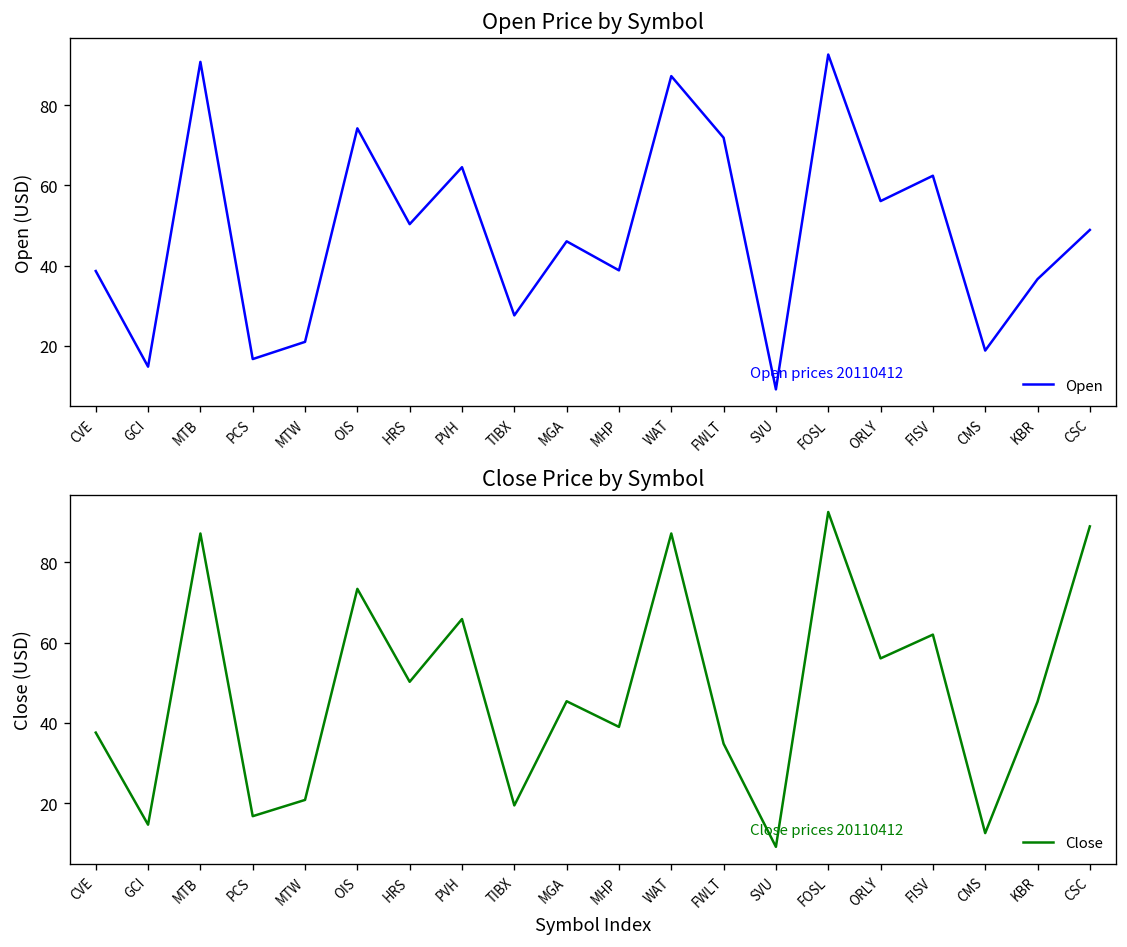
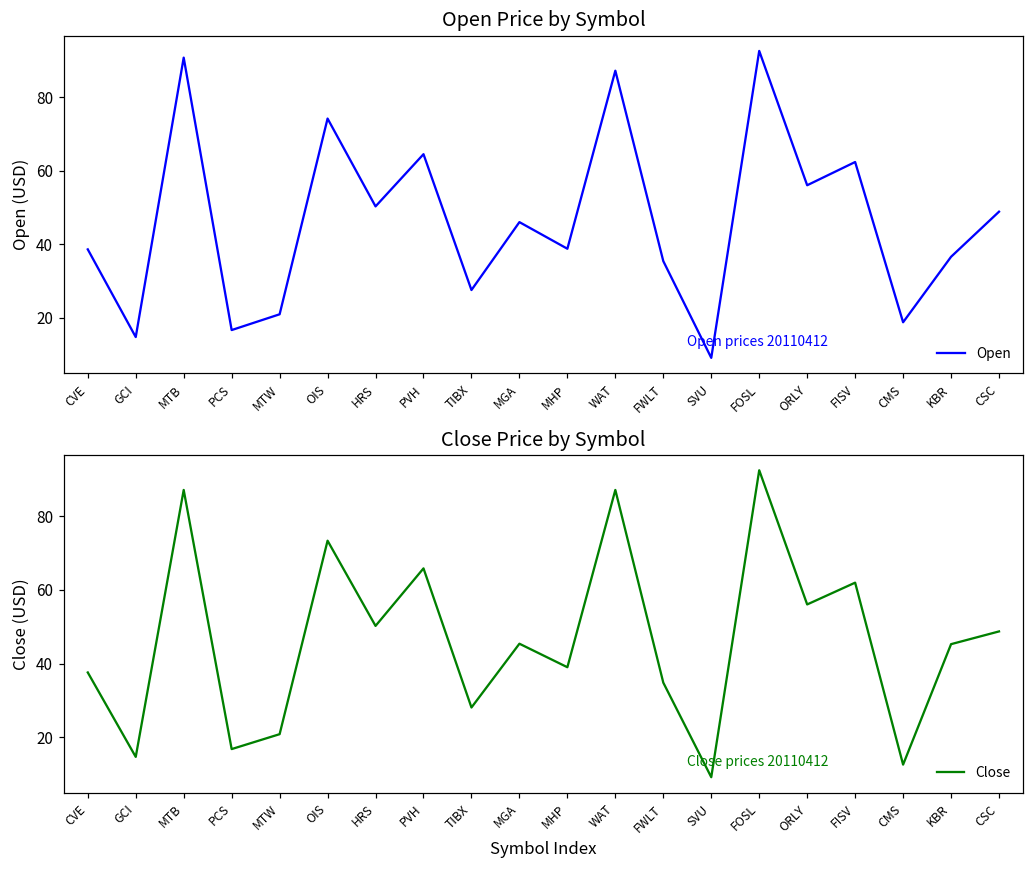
  {
    "Open Price by Symbol": {
      "CVE": 39,
      "GCI": 15,
      "MTB": 91,
      "PCS": 17,
      "MTW": 21,
      "OIS": 74,
      "HRS": 50,
      "PVH": 65,
      "TIBX": 28,
      "MGA": 46,
      "MHP": 39,
      "WAT": 87,
-     "FWLT": 72,
+     "FWLT": 35,
      "FOSL": 93,
      "ORLY": 56,
      "FISV": 62,
      "CMS": 19,
      "KBR": 37,
      "CSC": 49
    },
    "Close Price by Symbol": {
      "CVE": 38,
      "GCI": 15,
      "MTB": 87,
      "PCS": 17,
      "MTW": 21,
      "OIS": 73,
      "HRS": 50,
      "PVH": 66,
-     "TIBX": 19,
+     "TIBX": 28,
      "MGA": 45,
      "MHP": 39,
      "WAT": 87,
      "FWLT": 35,
      "FOSL": 93,
      "ORLY": 56,
      "FISV": 62,
      "CMS": 13,
      "KBR": 45,
-     "CSC": 89
+     "CSC": 49
    }
  }
